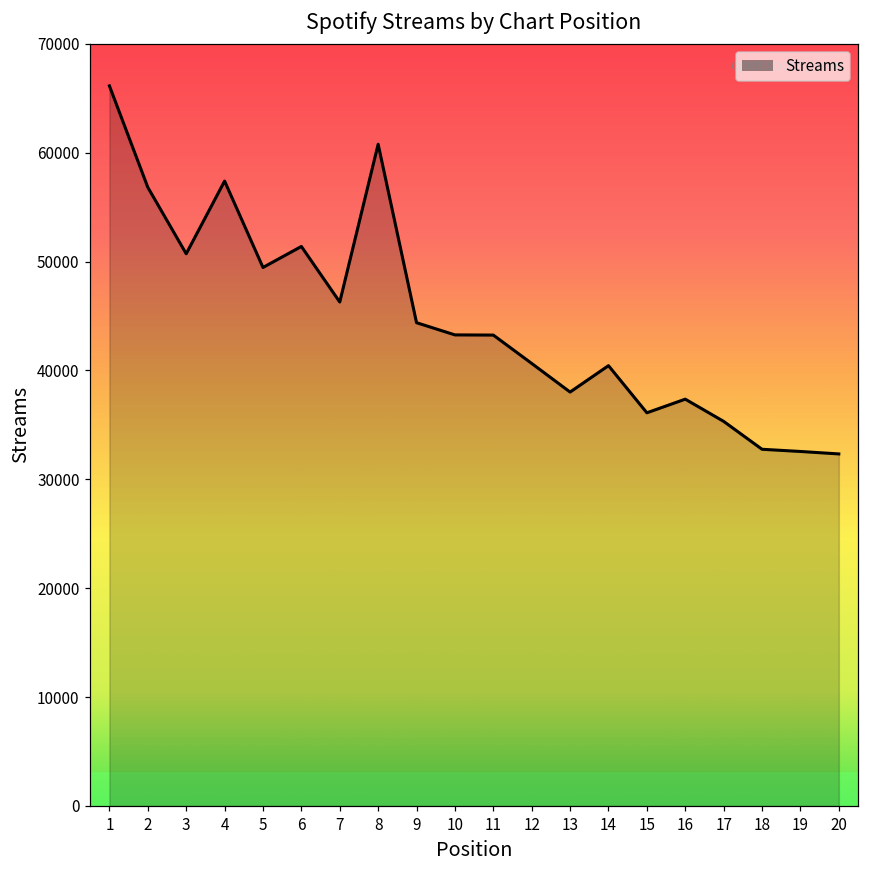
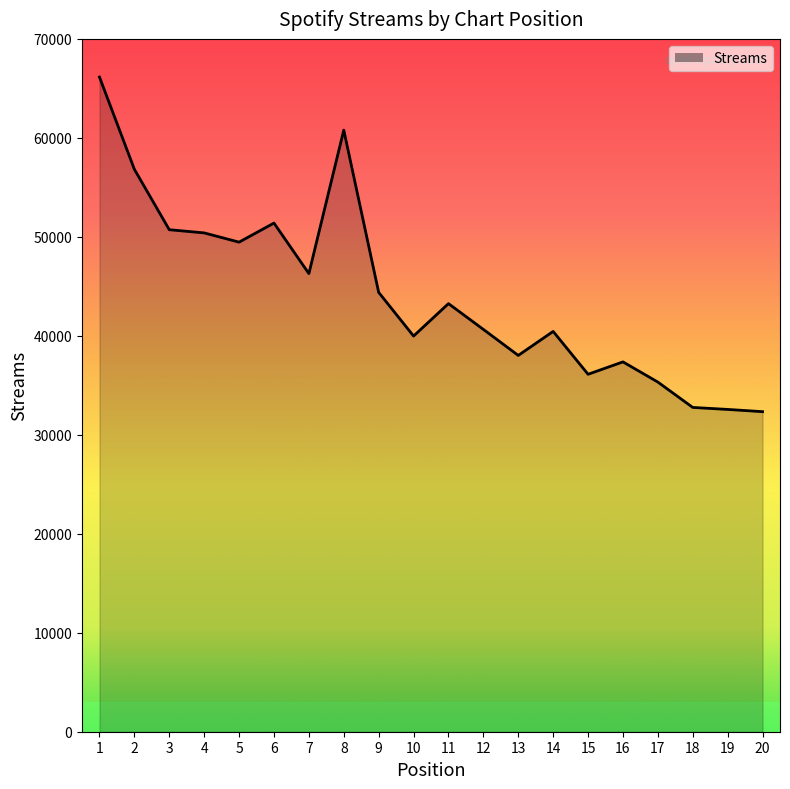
  {
    "1": 66000,
    "2": 57000,
    "3": 51000,
-   "4": 57000,
+   "4": 50000,
    "5": 49000,
    "6": 51000,
    "7": 46000,
    "8": 61000,
    "9": 44000,
-   "10": 43000,
+   "10": 40000,
    "11": 43000,
    "12": 41000,
    "13": 38000,
    "14": 40000,
    "15": 36000,
    "16": 37000,
    "17": 35000,
    "18": 33000,
    "19": 33000,
    "20": 32000
  }
